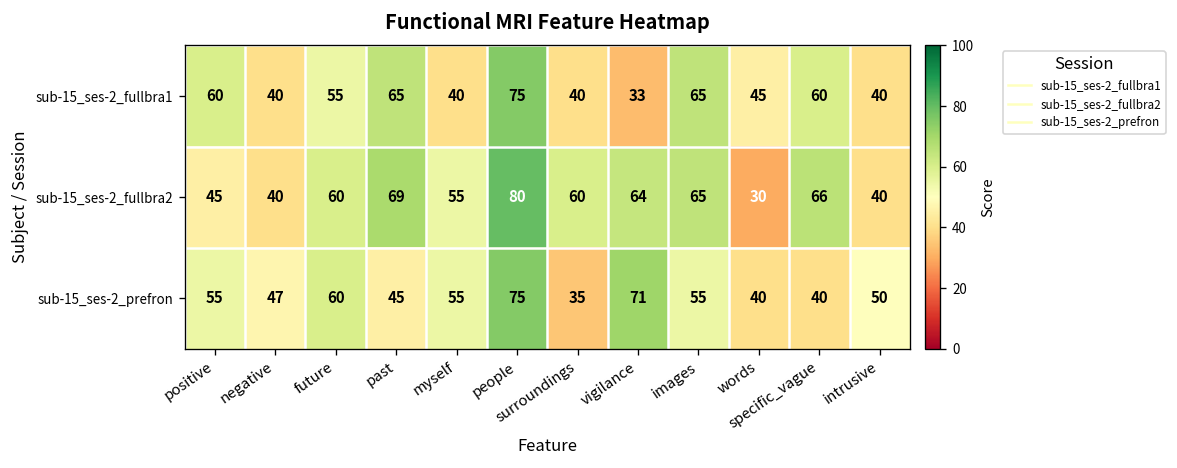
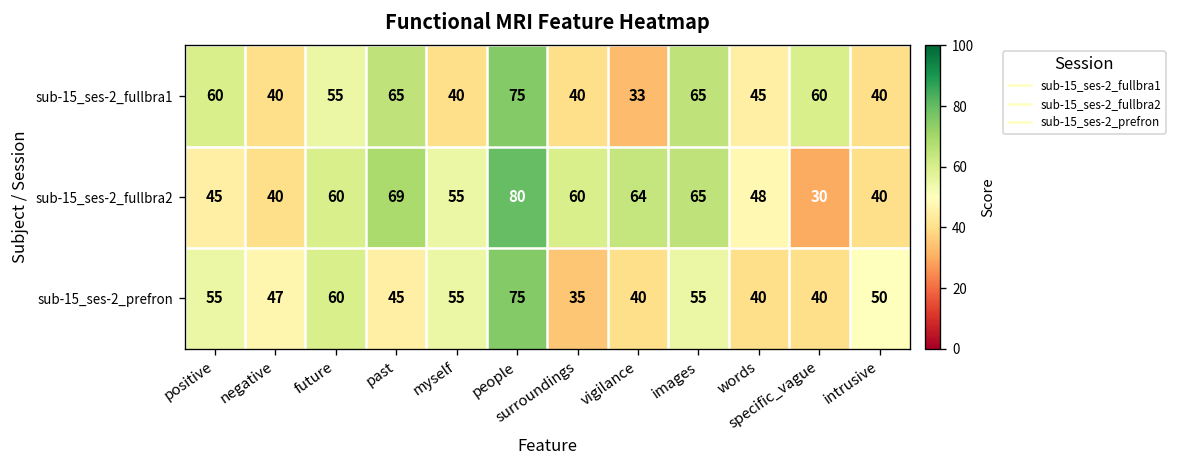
  {
    "sub-15_ses-2_fullbra1": {
      "positive": 60,
      "negative": 40,
      "future": 55,
      "past": 65,
      "myself": 40,
      "people": 75,
      "surroundings": 40,
      "vigilance": 33,
      "images": 65,
      "words": 45,
      "specific_vague": 60,
      "intrusive": 40
    },
    "sub-15_ses-2_fullbra2": {
      "positive": 45,
      "negative": 40,
      "future": 60,
      "past": 69,
      "myself": 55,
      "people": 80,
      "surroundings": 60,
      "vigilance": 64,
      "images": 65,
-     "words": 30,
-     "specific_vague": 66,
+     "words": 48,
+     "specific_vague": 30,
      "intrusive": 40
    },
    "sub-15_ses-2_prefron": {
      "positive": 55,
      "negative": 47,
      "future": 60,
      "past": 45,
      "myself": 55,
      "people": 75,
      "surroundings": 35,
-     "vigilance": 71,
+     "vigilance": 40,
      "images": 55,
      "words": 40,
      "specific_vague": 40,
      "intrusive": 50
    }
  }
